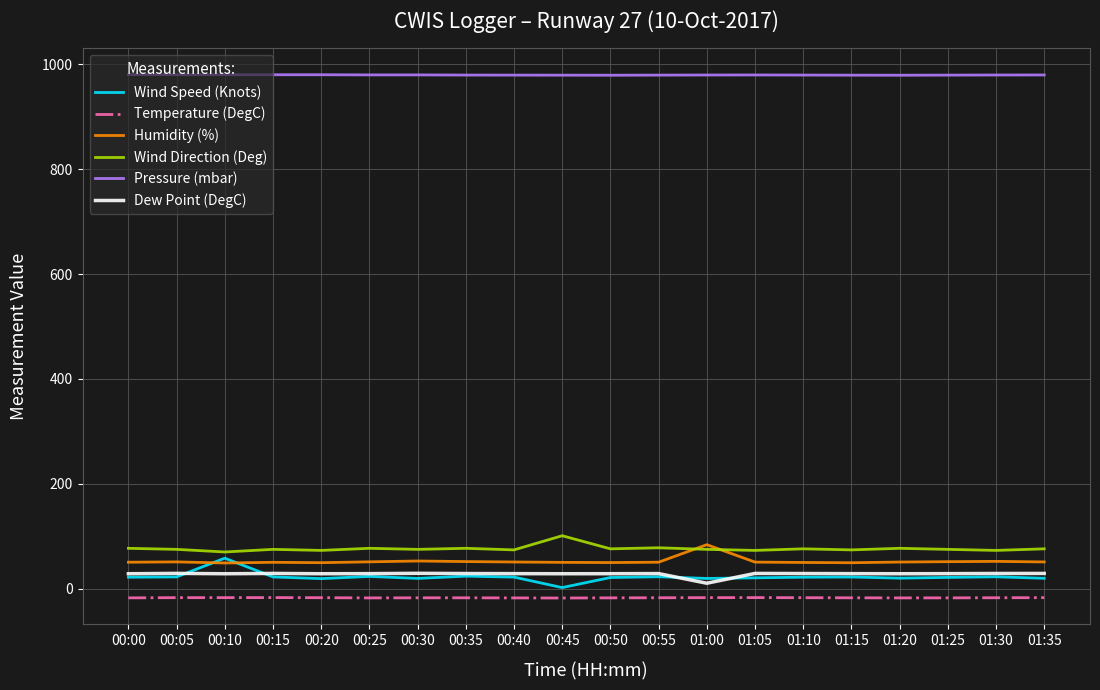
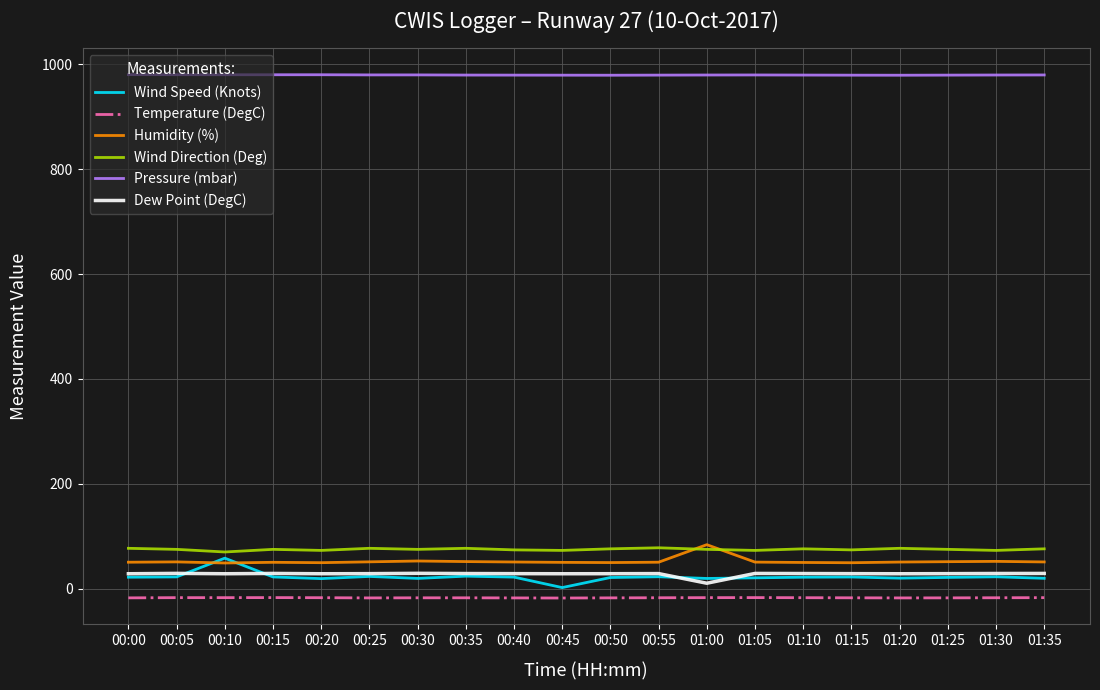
  {
    "Wind Speed (Knots)": {
      "00:00": 20,
      "00:05": 20,
      "00:10": 60,
      "00:15": 20,
      "00:20": 20,
      "00:25": 20,
      "00:30": 20,
      "00:35": 20,
      "00:40": 20,
      "00:45": 0,
      "00:50": 20,
      "00:55": 20,
      "01:00": 20,
      "01:05": 20,
      "01:10": 20,
      "01:15": 20,
      "01:20": 20,
      "01:25": 20,
      "01:30": 20,
      "01:35": 20
    },
    "Temperature (DegC)": {
      "00:00": -20,
      "00:05": -20,
      "00:10": -20,
      "00:15": -20,
      "00:20": -20,
      "00:25": -20,
      "00:30": -20,
      "00:35": -20,
      "00:40": -20,
      "00:45": -20,
      "00:50": -20,
      "00:55": -20,
      "01:00": -20,
      "01:05": -20,
      "01:10": -20,
      "01:15": -20,
      "01:20": -20,
      "01:25": -20,
      "01:30": -20,
      "01:35": -20
    },
    "Humidity (%)": {
      "00:00": 50,
      "00:05": 50,
      "00:10": 50,
      "00:15": 50,
      "00:20": 50,
      "00:25": 50,
      "00:30": 50,
      "00:35": 50,
      "00:40": 50,
      "00:45": 50,
      "00:50": 50,
      "00:55": 50,
      "01:00": 80,
      "01:05": 50,
      "01:10": 50,
      "01:15": 50,
      "01:20": 50,
      "01:25": 50,
      "01:30": 50,
      "01:35": 50
    },
    "Wind Direction (Deg)": {
      "00:00": 80,
      "00:05": 80,
      "00:10": 70,
      "00:15": 80,
      "00:20": 70,
      "00:25": 80,
      "00:30": 80,
      "00:35": 80,
      "00:40": 70,
-     "00:45": 100,
+     "00:45": 70,
      "00:50": 80,
      "00:55": 80,
      "01:00": 80,
      "01:05": 70,
      "01:10": 80,
      "01:15": 70,
      "01:20": 80,
      "01:25": 80,
      "01:30": 70,
      "01:35": 80
    },
    "Pressure (mbar)": {
      "00:15": 980,
      "00:20": 980,
      "00:25": 980,
      "00:30": 980,
      "00:35": 980,
      "00:40": 980,
      "00:45": 980,
      "00:50": 980,
      "00:55": 980,
      "01:00": 980,
      "01:05": 980,
      "01:10": 980,
      "01:15": 980,
      "01:20": 980,
      "01:25": 980,
      "01:30": 980,
      "01:35": 980
    },
    "Dew Point (DegC)": {
      "00:00": 30,
      "00:05": 30,
      "00:10": 30,
      "00:15": 30,
      "00:20": 30,
      "00:25": 30,
      "00:30": 30,
      "00:35": 30,
      "00:40": 30,
      "00:45": 30,
      "00:50": 30,
      "00:55": 30,
      "01:00": 10,
      "01:05": 30,
      "01:10": 30,
      "01:15": 30,
      "01:20": 30,
      "01:25": 30,
      "01:30": 30,
      "01:35": 30
    }
  }
